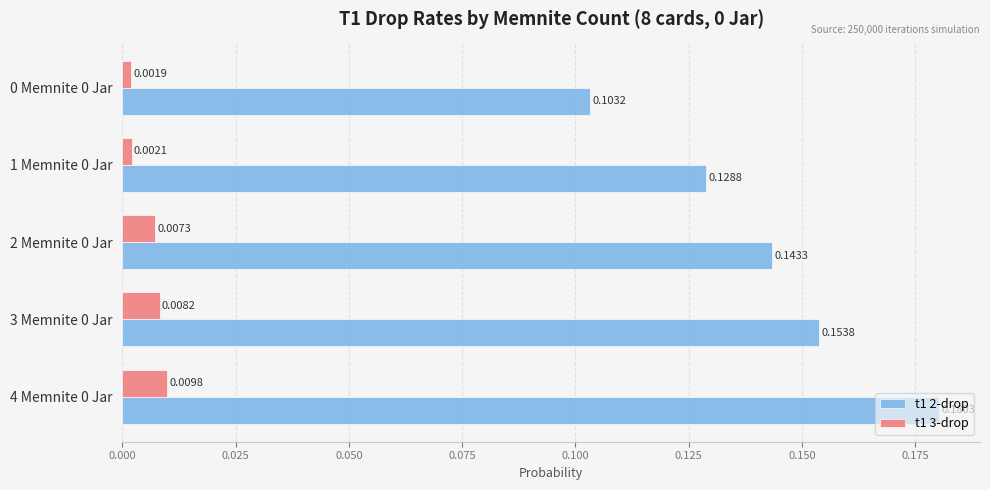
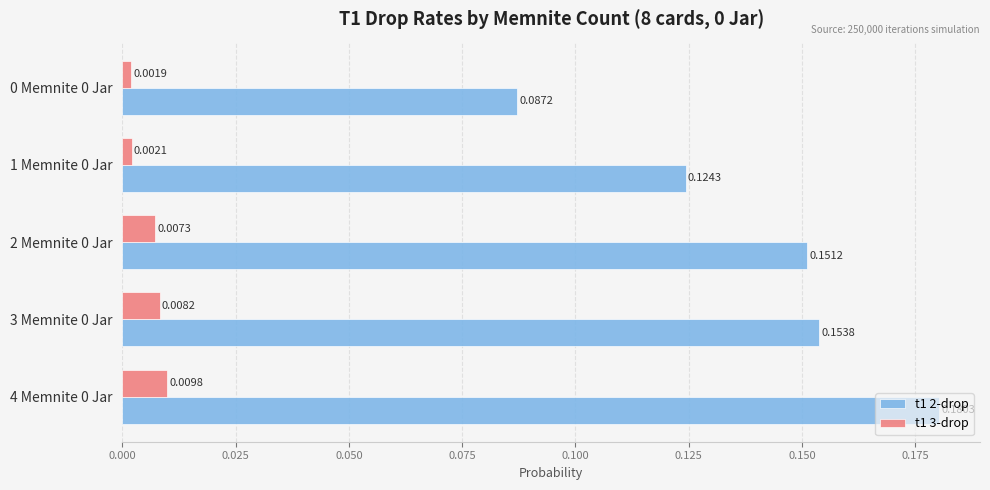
  {
    "t1 2-drop": {
-     "0 Memnite 0 Jar": 0.1032,
-     "1 Memnite 0 Jar": 0.1288,
-     "2 Memnite 0 Jar": 0.1433,
+     "0 Memnite 0 Jar": 0.0872,
+     "1 Memnite 0 Jar": 0.1243,
+     "2 Memnite 0 Jar": 0.1512,
      "3 Memnite 0 Jar": 0.1538
    },
    "t1 3-drop": {
      "0 Memnite 0 Jar": 0.0019,
      "1 Memnite 0 Jar": 0.0021,
      "2 Memnite 0 Jar": 0.0073,
      "3 Memnite 0 Jar": 0.0082,
      "4 Memnite 0 Jar": 0.0098
    }
  }
